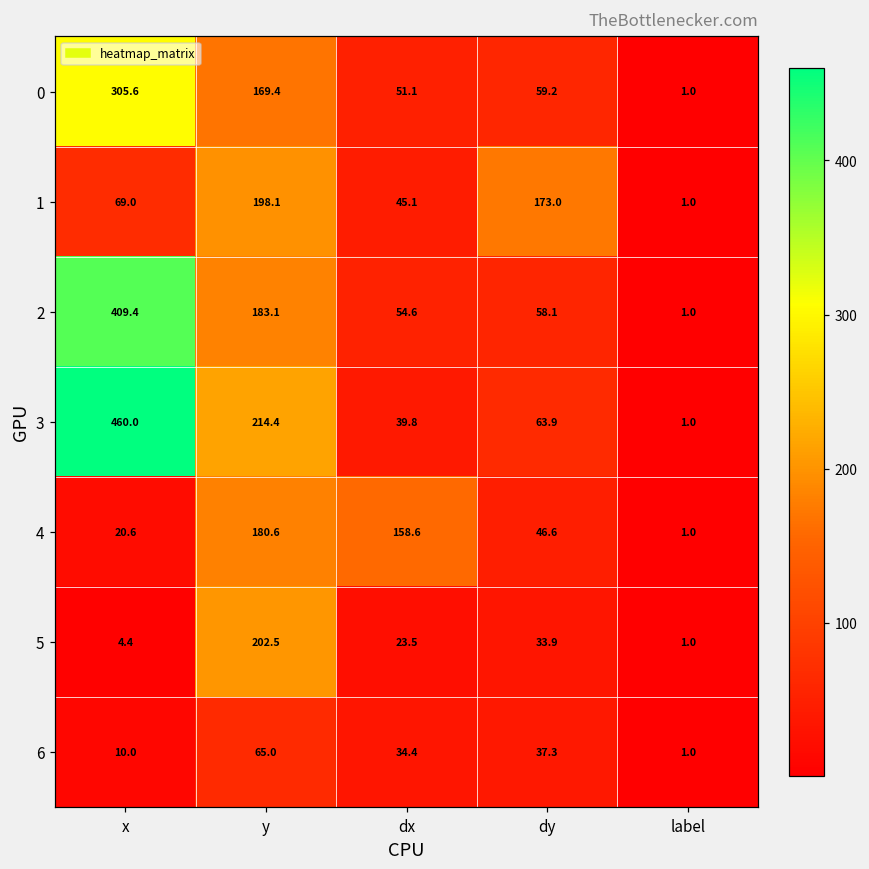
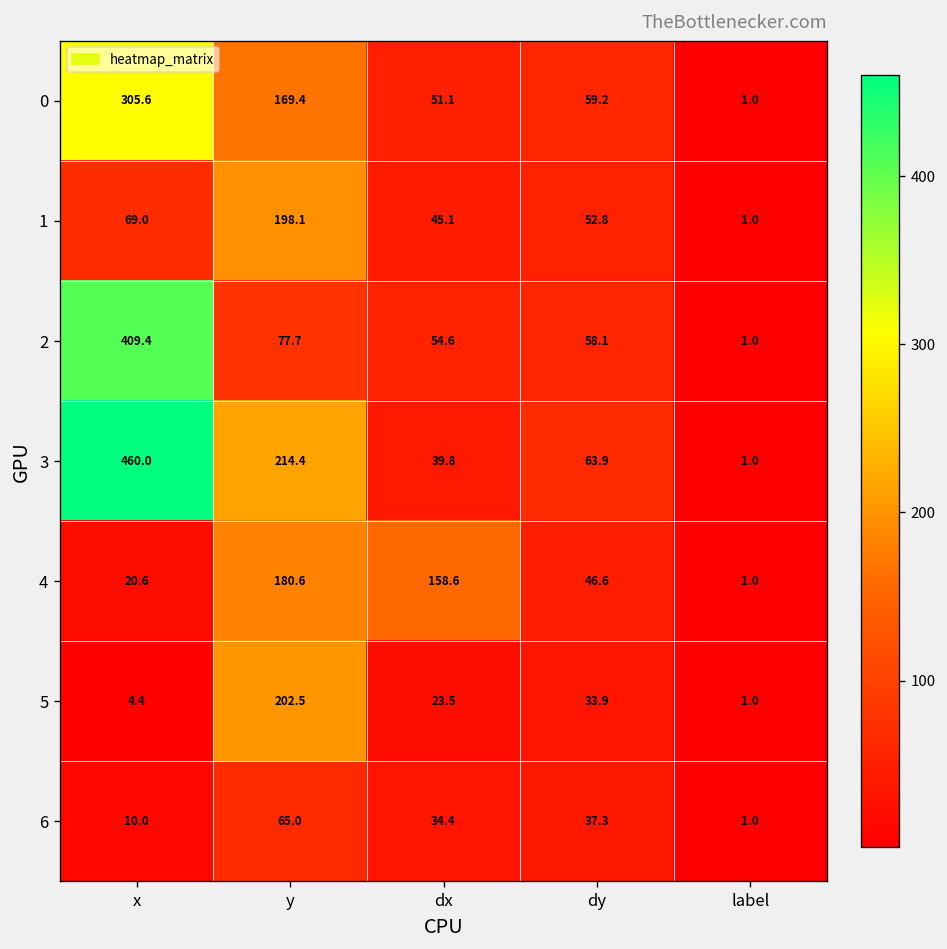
  {
    "0": {
      "x": 305.6,
      "y": 169.4,
      "dx": 51.1,
      "dy": 59.2,
      "label": 1.0
    },
    "1": {
      "x": 69.0,
      "y": 198.1,
      "dx": 45.1,
-     "dy": 173.0,
+     "dy": 52.8,
      "label": 1.0
    },
    "2": {
      "x": 409.4,
-     "y": 183.1,
+     "y": 77.7,
      "dx": 54.6,
      "dy": 58.1,
      "label": 1.0
    },
    "3": {
      "x": 460.0,
      "y": 214.4,
      "dx": 39.8,
      "dy": 63.9,
      "label": 1.0
    },
    "4": {
      "x": 20.6,
      "y": 180.6,
      "dx": 158.6,
      "dy": 46.6,
      "label": 1.0
    },
    "5": {
      "x": 4.4,
      "y": 202.5,
      "dx": 23.5,
      "dy": 33.9,
      "label": 1.0
    },
    "6": {
      "x": 10.0,
      "y": 65.0,
      "dx": 34.4,
      "dy": 37.3,
      "label": 1.0
    }
  }
